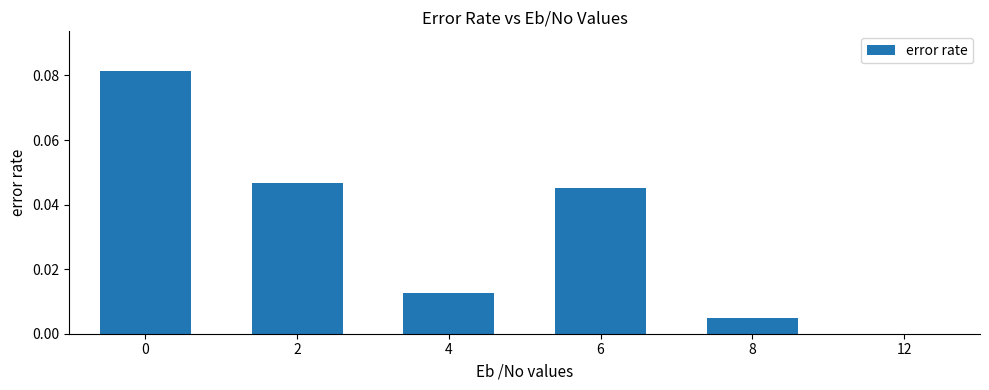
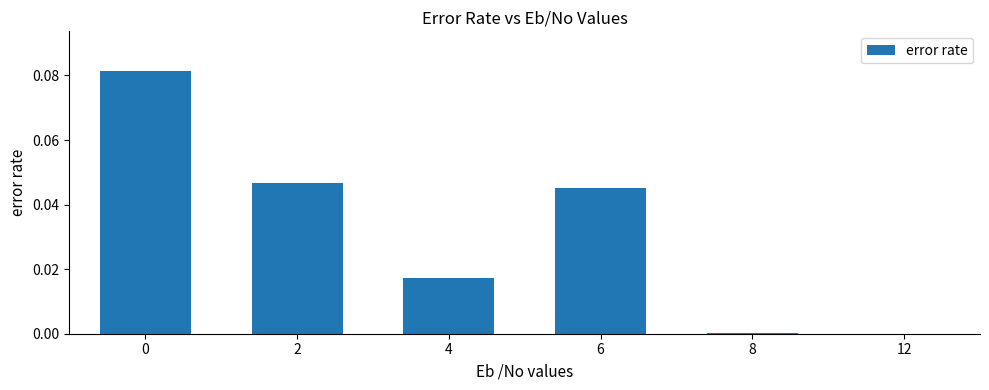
  {
    "0": 0.081,
    "2": 0.047,
-   "4": 0.013,
+   "4": 0.017,
    "6": 0.045,
-   "8": 0.005,
+   "8": 0.000,
    "12": 0.000
  }
